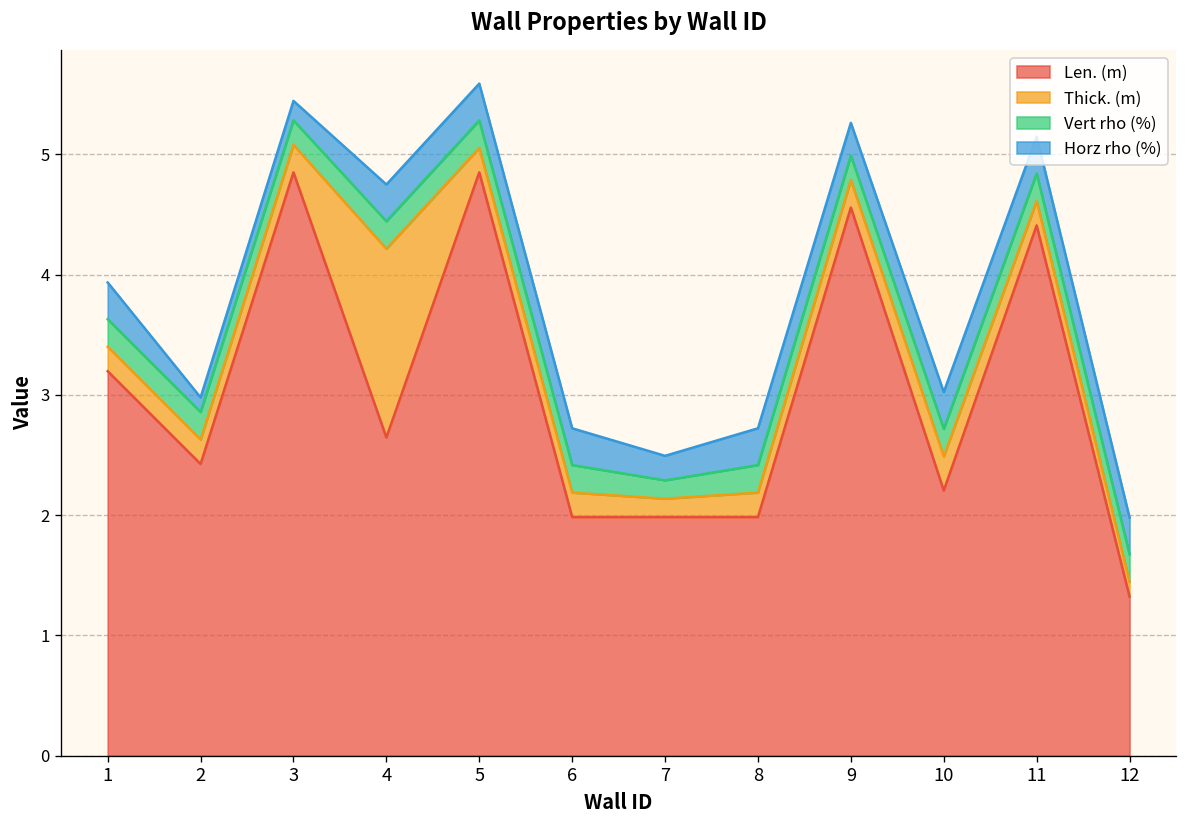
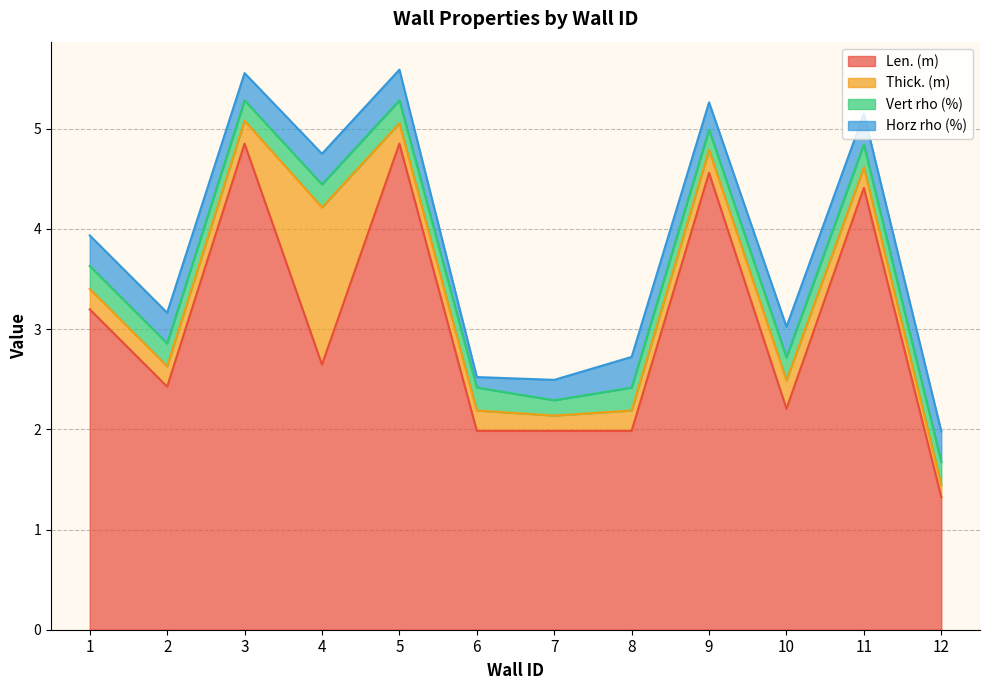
  {
    "Len. (m)": {
      "1": 3.20,
      "2": 2.43,
      "3": 4.85,
      "4": 2.65,
      "5": 4.85,
      "6": 1.98,
      "7": 1.98,
      "8": 1.98,
      "9": 4.56,
      "10": 2.20,
      "11": 4.41,
      "12": 1.32
    },
    "Thick. (m)": {
      "1": 0.20,
      "2": 0.20,
      "3": 0.23,
      "4": 1.57,
      "5": 0.20,
      "6": 0.20,
      "7": 0.15,
      "8": 0.20,
      "9": 0.23,
      "10": 0.28,
      "11": 0.20,
      "12": 0.12
    },
    "Vert rho (%)": {
      "1": 0.23,
      "2": 0.23,
      "3": 0.20,
      "4": 0.23,
      "5": 0.23,
      "6": 0.23,
      "7": 0.15,
      "8": 0.23,
      "9": 0.20,
      "10": 0.23,
      "11": 0.23,
      "12": 0.23
    },
    "Horz rho (%)": {
      "1": 0.31,
-     "2": 0.12,
-     "3": 0.16,
+     "2": 0.31,
+     "3": 0.27,
      "4": 0.31,
      "5": 0.31,
-     "6": 0.31,
+     "6": 0.10,
      "7": 0.20,
      "8": 0.31,
      "9": 0.27,
      "10": 0.31,
      "12": 0.31
    }
  }
